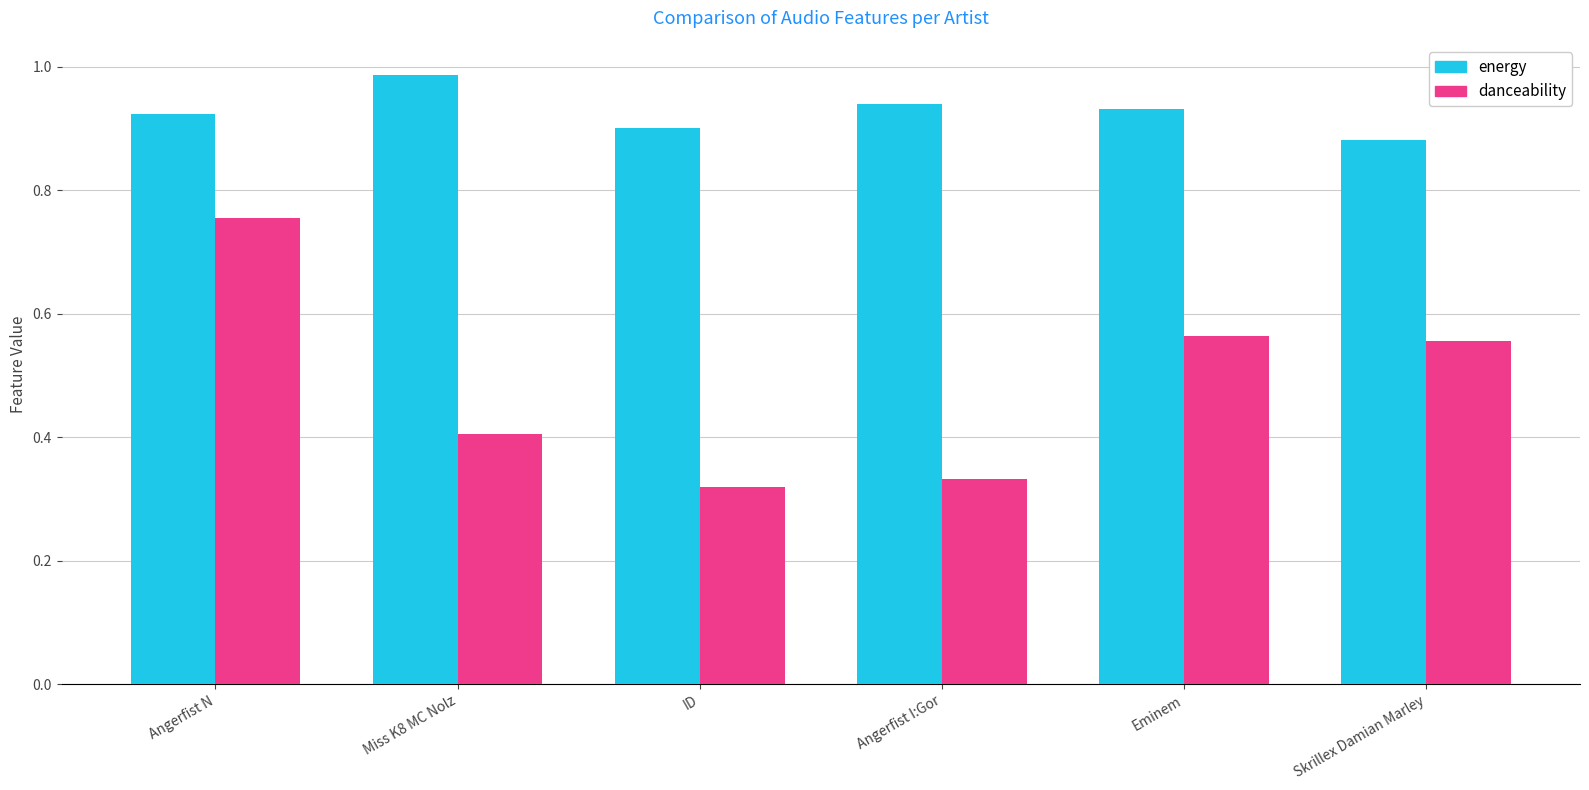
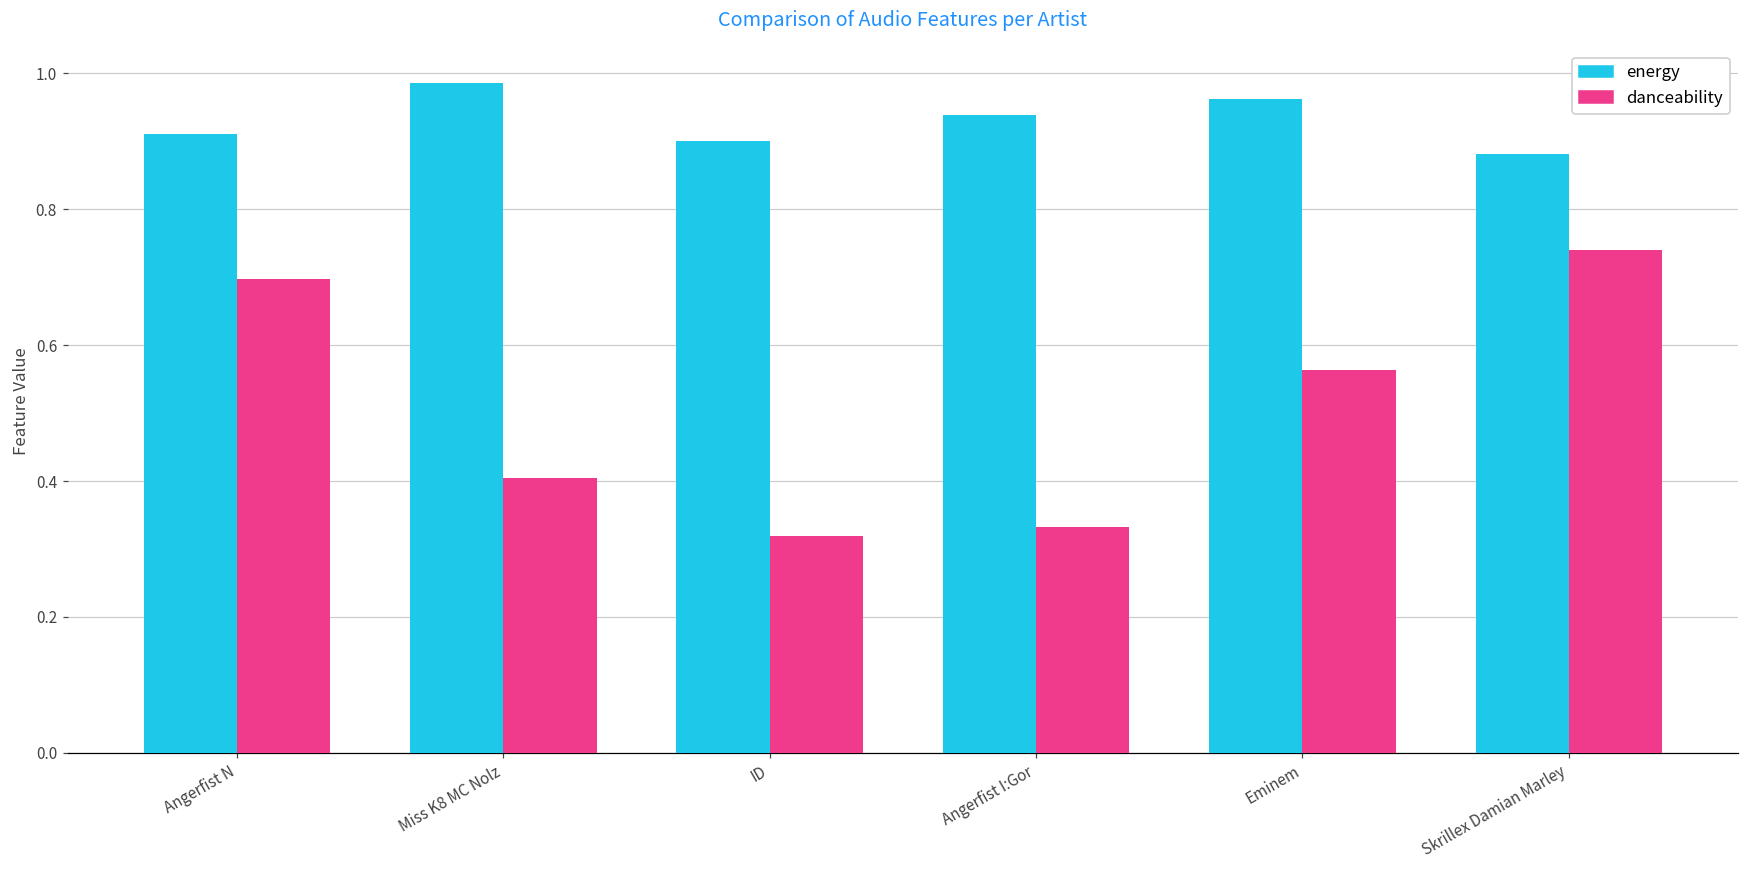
  {
    "energy": {
-     "Angerfist N": 0.92,
+     "Angerfist N": 0.91,
      "Miss K8 MC Nolz": 0.99,
      "ID": 0.90,
      "Angerfist I:Gor": 0.94,
-     "Eminem": 0.93,
+     "Eminem": 0.96,
      "Skrillex Damian Marley": 0.88
    },
    "danceability": {
-     "Angerfist N": 0.76,
+     "Angerfist N": 0.70,
      "Miss K8 MC Nolz": 0.41,
      "ID": 0.32,
      "Angerfist I:Gor": 0.33,
      "Eminem": 0.56,
-     "Skrillex Damian Marley": 0.56
+     "Skrillex Damian Marley": 0.74
    }
  }
